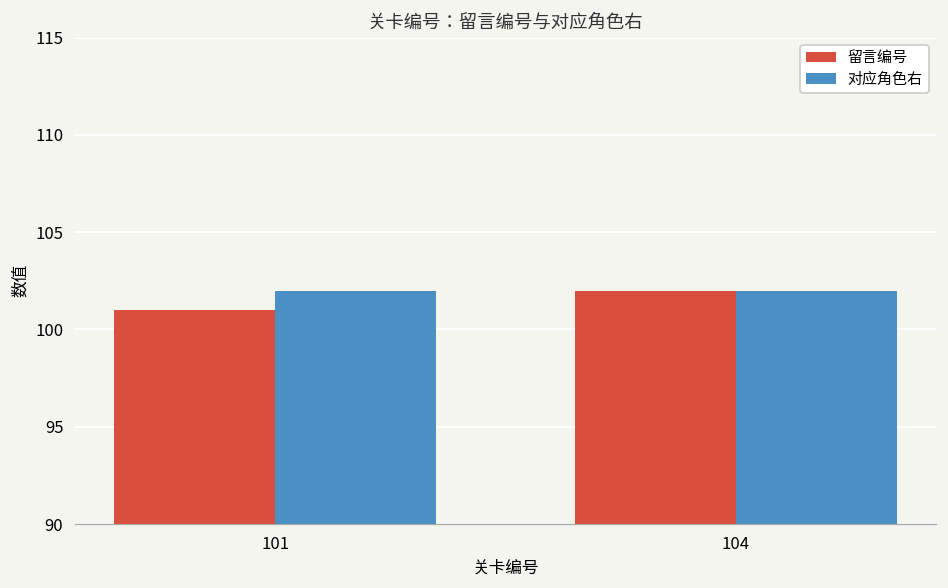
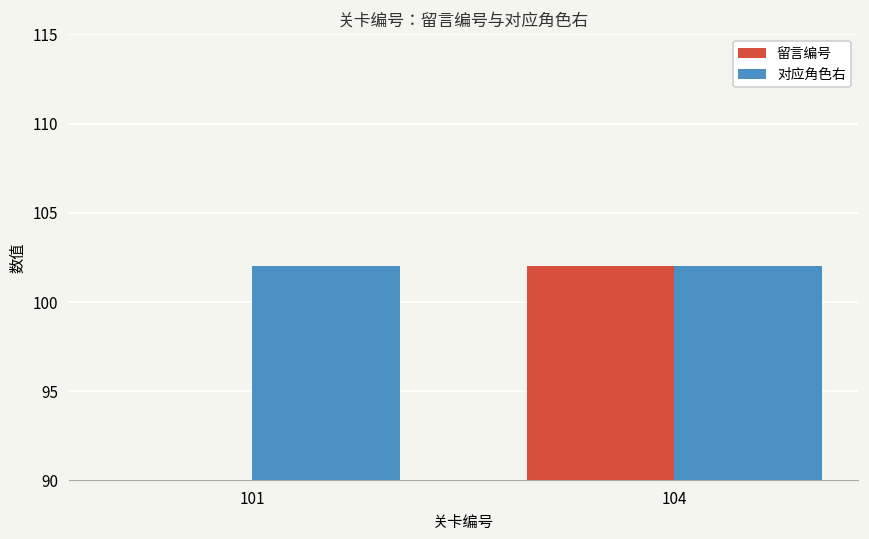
  {
    "留言编号": {
-     "101": 101,
+     "101": 90,
      "104": 102
    },
    "对应角色右": {
      "101": 102,
      "104": 102
    }
  }
